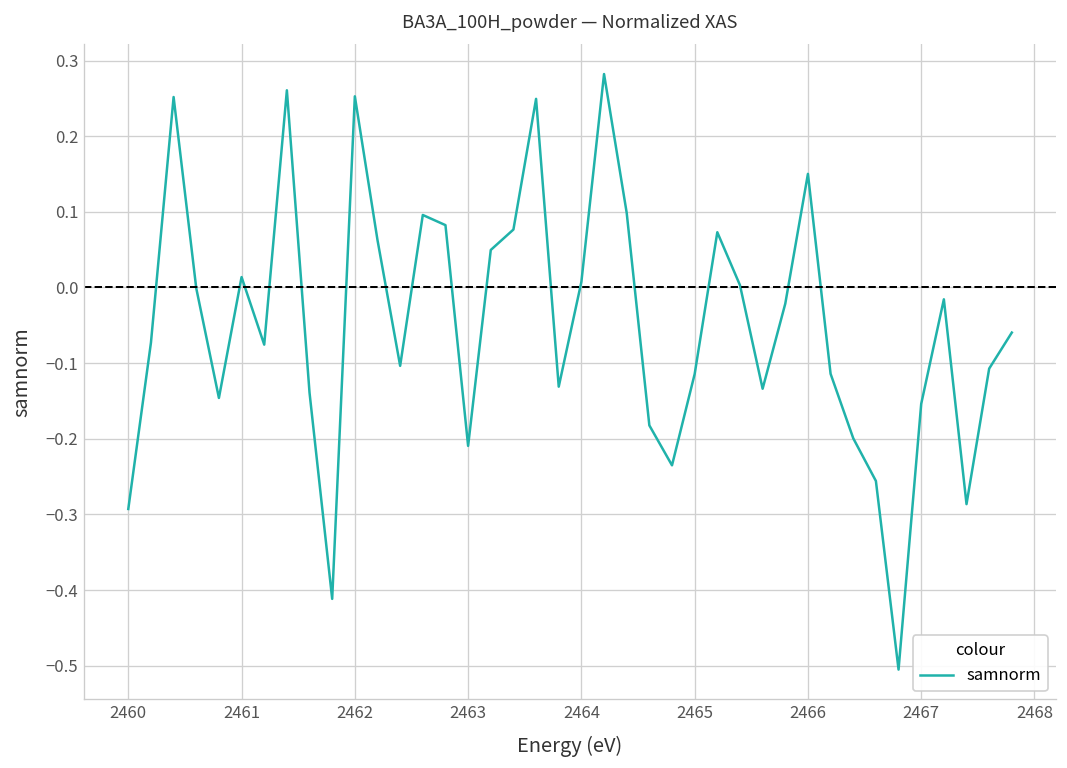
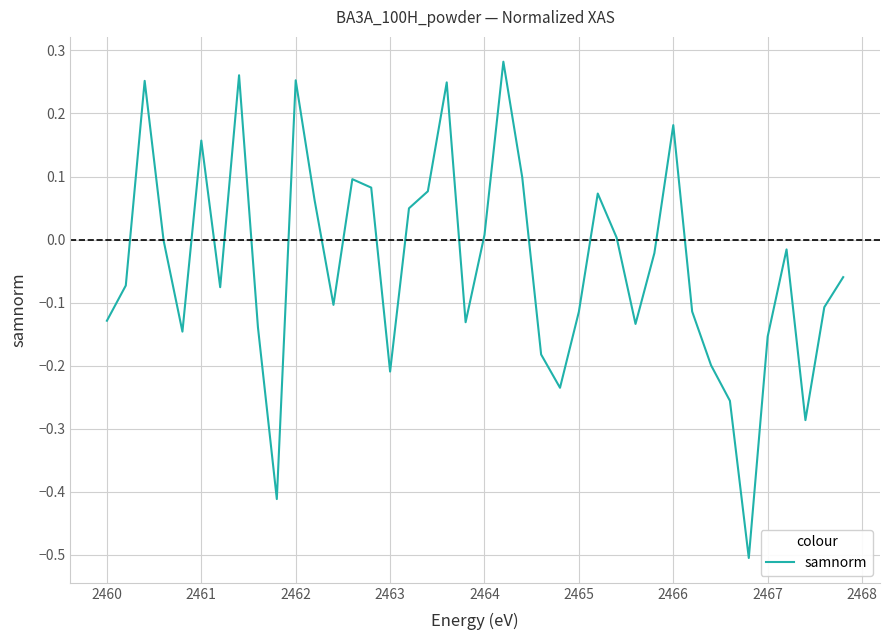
  {
-   "2460": -0.29,
-   "2461": 0.01,
+   "2460": -0.13,
+   "2461": 0.16,
    "2462": 0.25,
    "2463": -0.21,
    "2464": 0.01,
    "2465": -0.11,
-   "2466": 0.15,
+   "2466": 0.18,
    "2467": -0.15
  }
